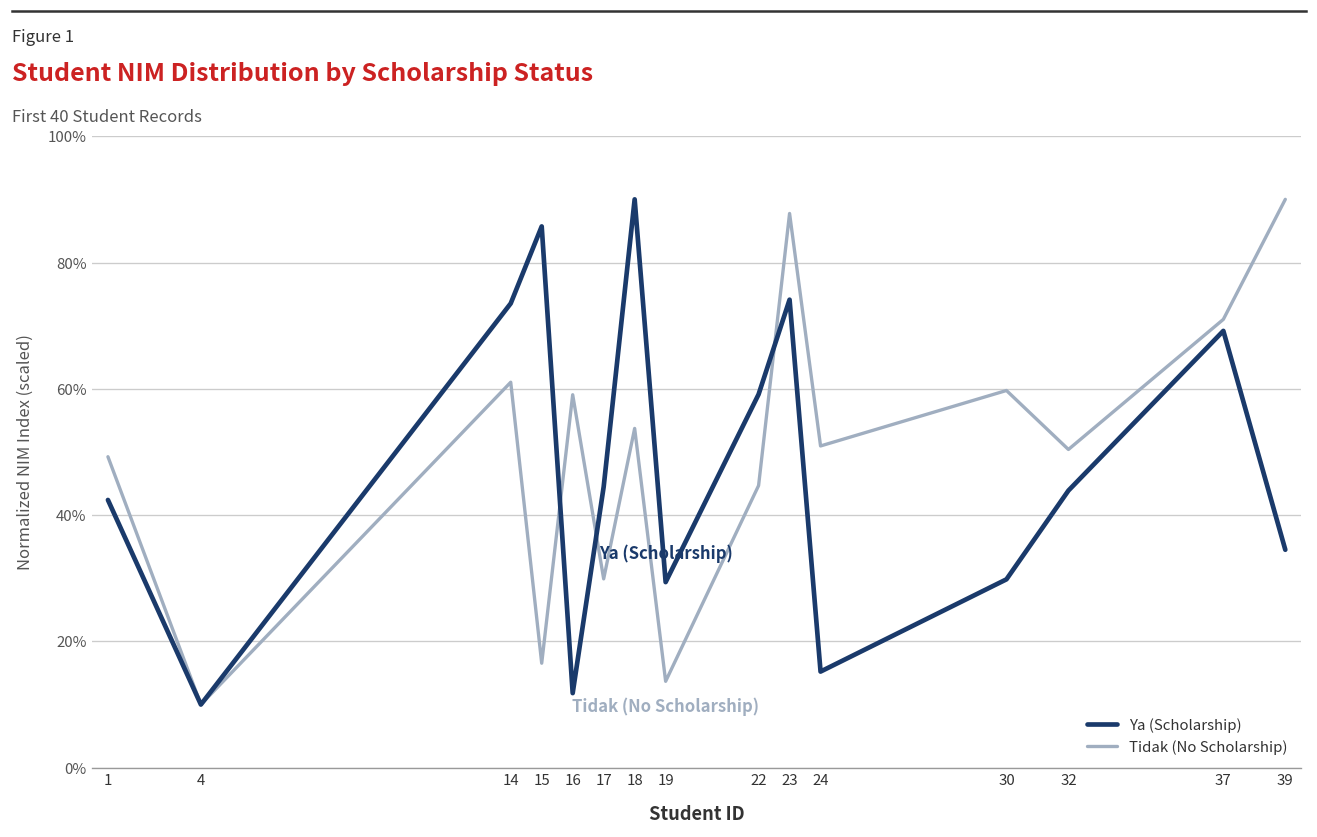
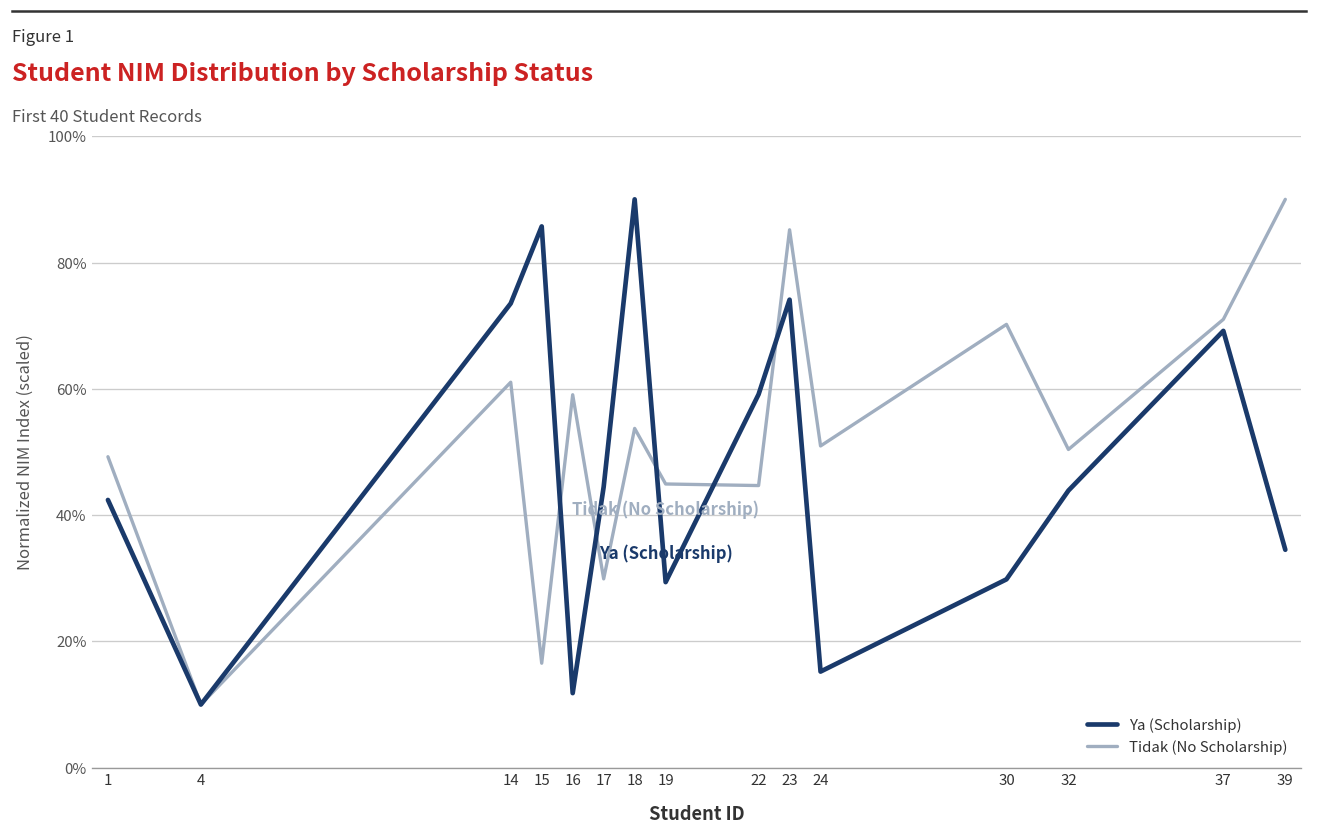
  {
    "Ya (Scholarship)": {
      "1": "42%",
      "14": "74%",
      "15": "86%",
      "16": "12%",
      "17": "44%",
      "18": "90%",
      "19": "29%",
      "22": "59%",
      "23": "74%",
      "24": "15%",
      "30": "30%",
      "32": "44%",
      "37": "69%",
      "39": "35%"
    },
    "Tidak (No Scholarship)": {
      "1": "49%",
      "14": "61%",
      "15": "17%",
      "16": "59%",
      "17": "30%",
      "18": "54%",
-     "19": "14%",
+     "19": "45%",
      "22": "45%",
-     "23": "88%",
+     "23": "85%",
      "24": "51%",
-     "30": "60%",
+     "30": "70%",
      "32": "50%",
      "37": "71%",
      "39": "90%"
    }
  }
